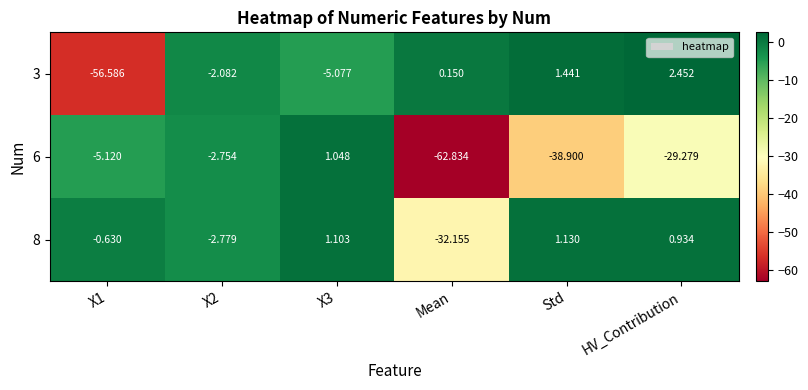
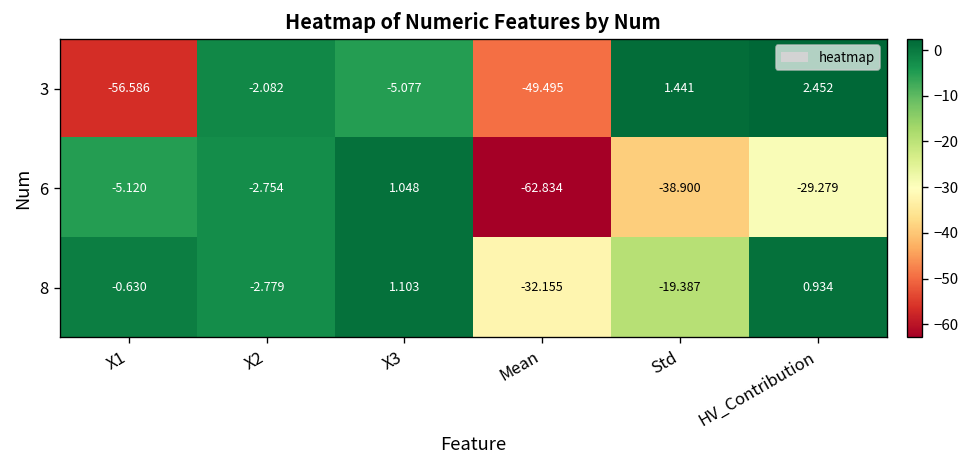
  {
    "3": {
      "X1": -56.586,
      "X2": -2.082,
      "X3": -5.077,
-     "Mean": 0.150,
+     "Mean": -49.495,
      "Std": 1.441,
      "HV_Contribution": 2.452
    },
    "6": {
      "X1": -5.120,
      "X2": -2.754,
      "X3": 1.048,
      "Mean": -62.834,
      "Std": -38.900,
      "HV_Contribution": -29.279
    },
    "8": {
      "X1": -0.630,
      "X2": -2.779,
      "X3": 1.103,
      "Mean": -32.155,
-     "Std": 1.130,
+     "Std": -19.387,
      "HV_Contribution": 0.934
    }
  }
